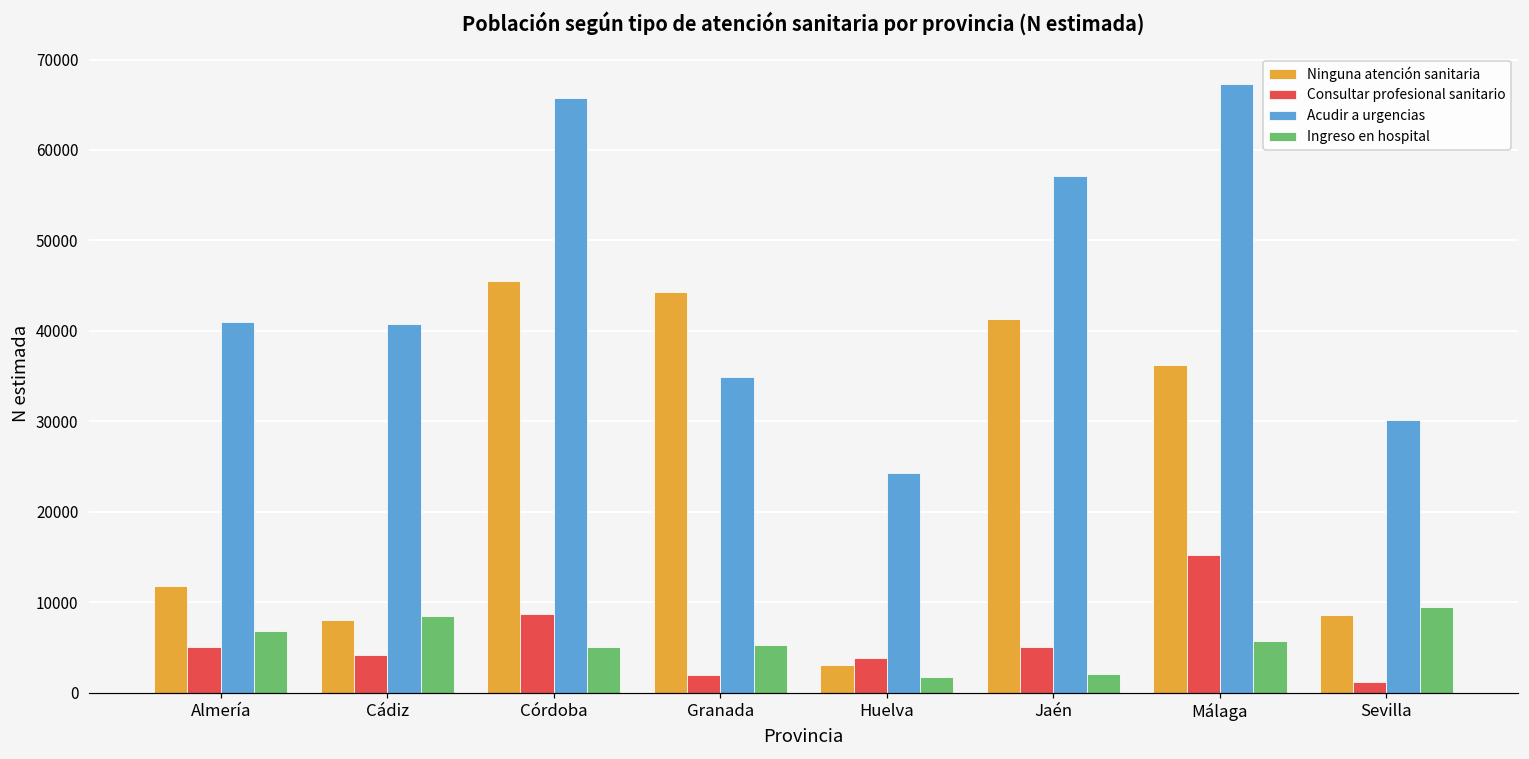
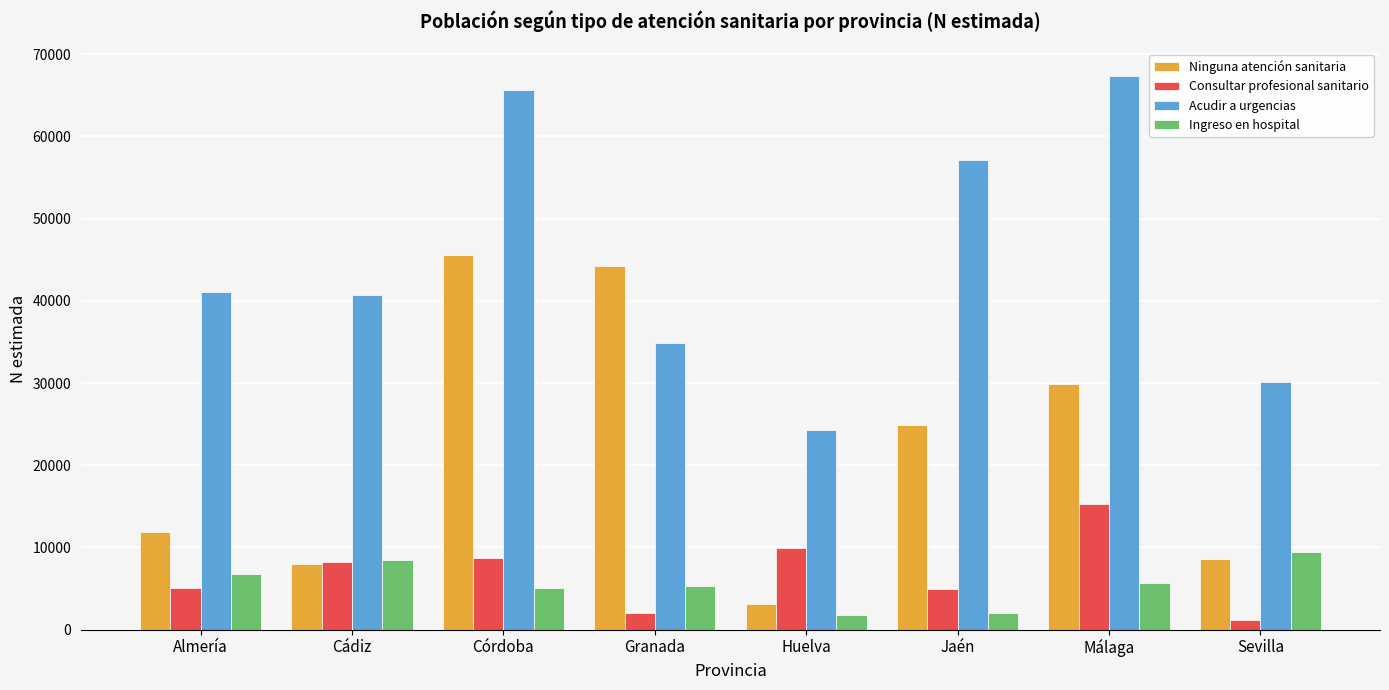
  {
    "Ninguna atención sanitaria": {
      "Almería": 12000,
      "Cádiz": 8000,
      "Córdoba": 46000,
      "Granada": 44000,
      "Huelva": 3000,
-     "Jaén": 41000,
-     "Málaga": 36000,
+     "Jaén": 25000,
+     "Málaga": 30000,
      "Sevilla": 9000
    },
    "Consultar profesional sanitario": {
      "Almería": 5000,
-     "Cádiz": 4000,
+     "Cádiz": 8000,
      "Córdoba": 9000,
      "Granada": 2000,
-     "Huelva": 4000,
+     "Huelva": 10000,
      "Jaén": 5000,
      "Málaga": 15000,
      "Sevilla": 1000
    },
    "Acudir a urgencias": {
      "Almería": 41000,
      "Cádiz": 41000,
      "Córdoba": 66000,
      "Granada": 35000,
      "Huelva": 24000,
      "Jaén": 57000,
      "Málaga": 67000,
      "Sevilla": 30000
    },
    "Ingreso en hospital": {
      "Almería": 7000,
      "Cádiz": 8000,
      "Córdoba": 5000,
      "Granada": 5000,
      "Huelva": 2000,
      "Jaén": 2000,
      "Málaga": 6000,
      "Sevilla": 9000
    }
  }
